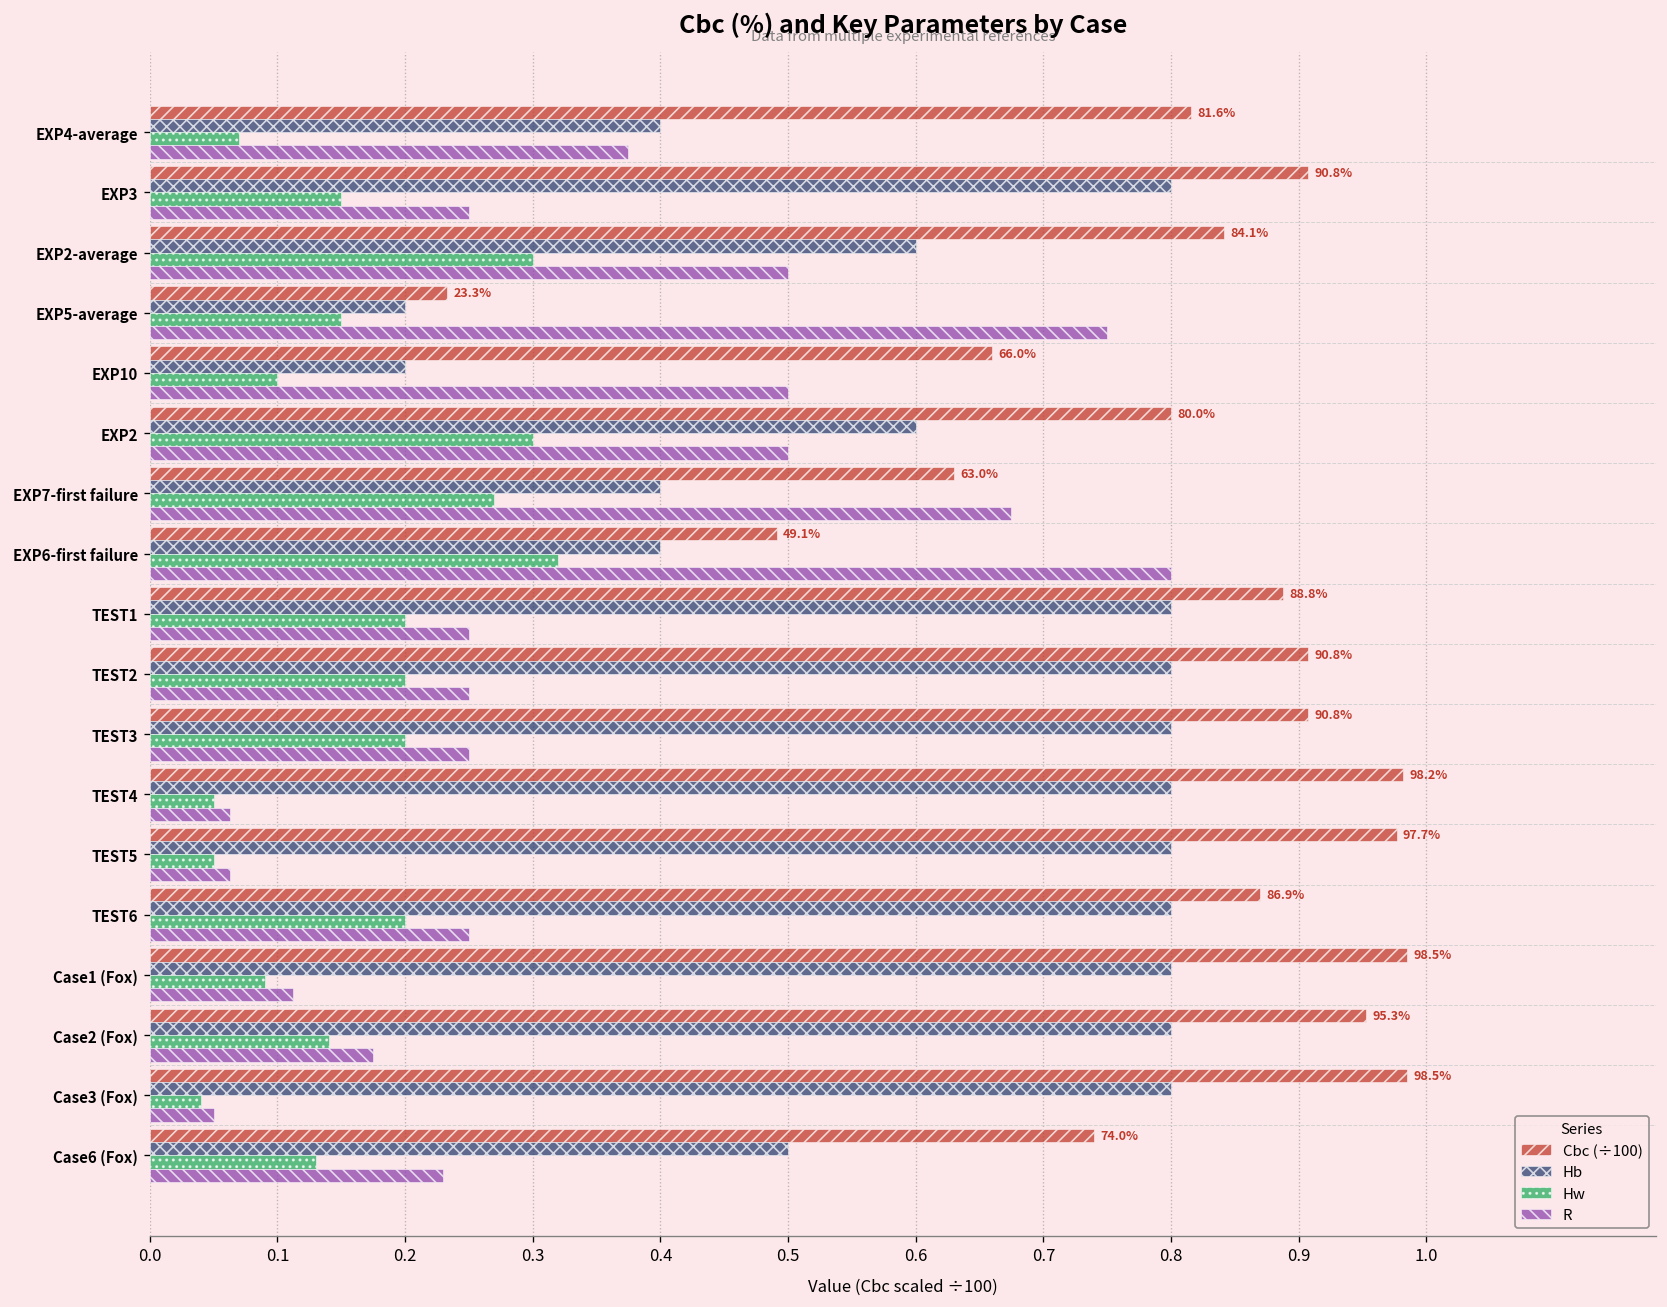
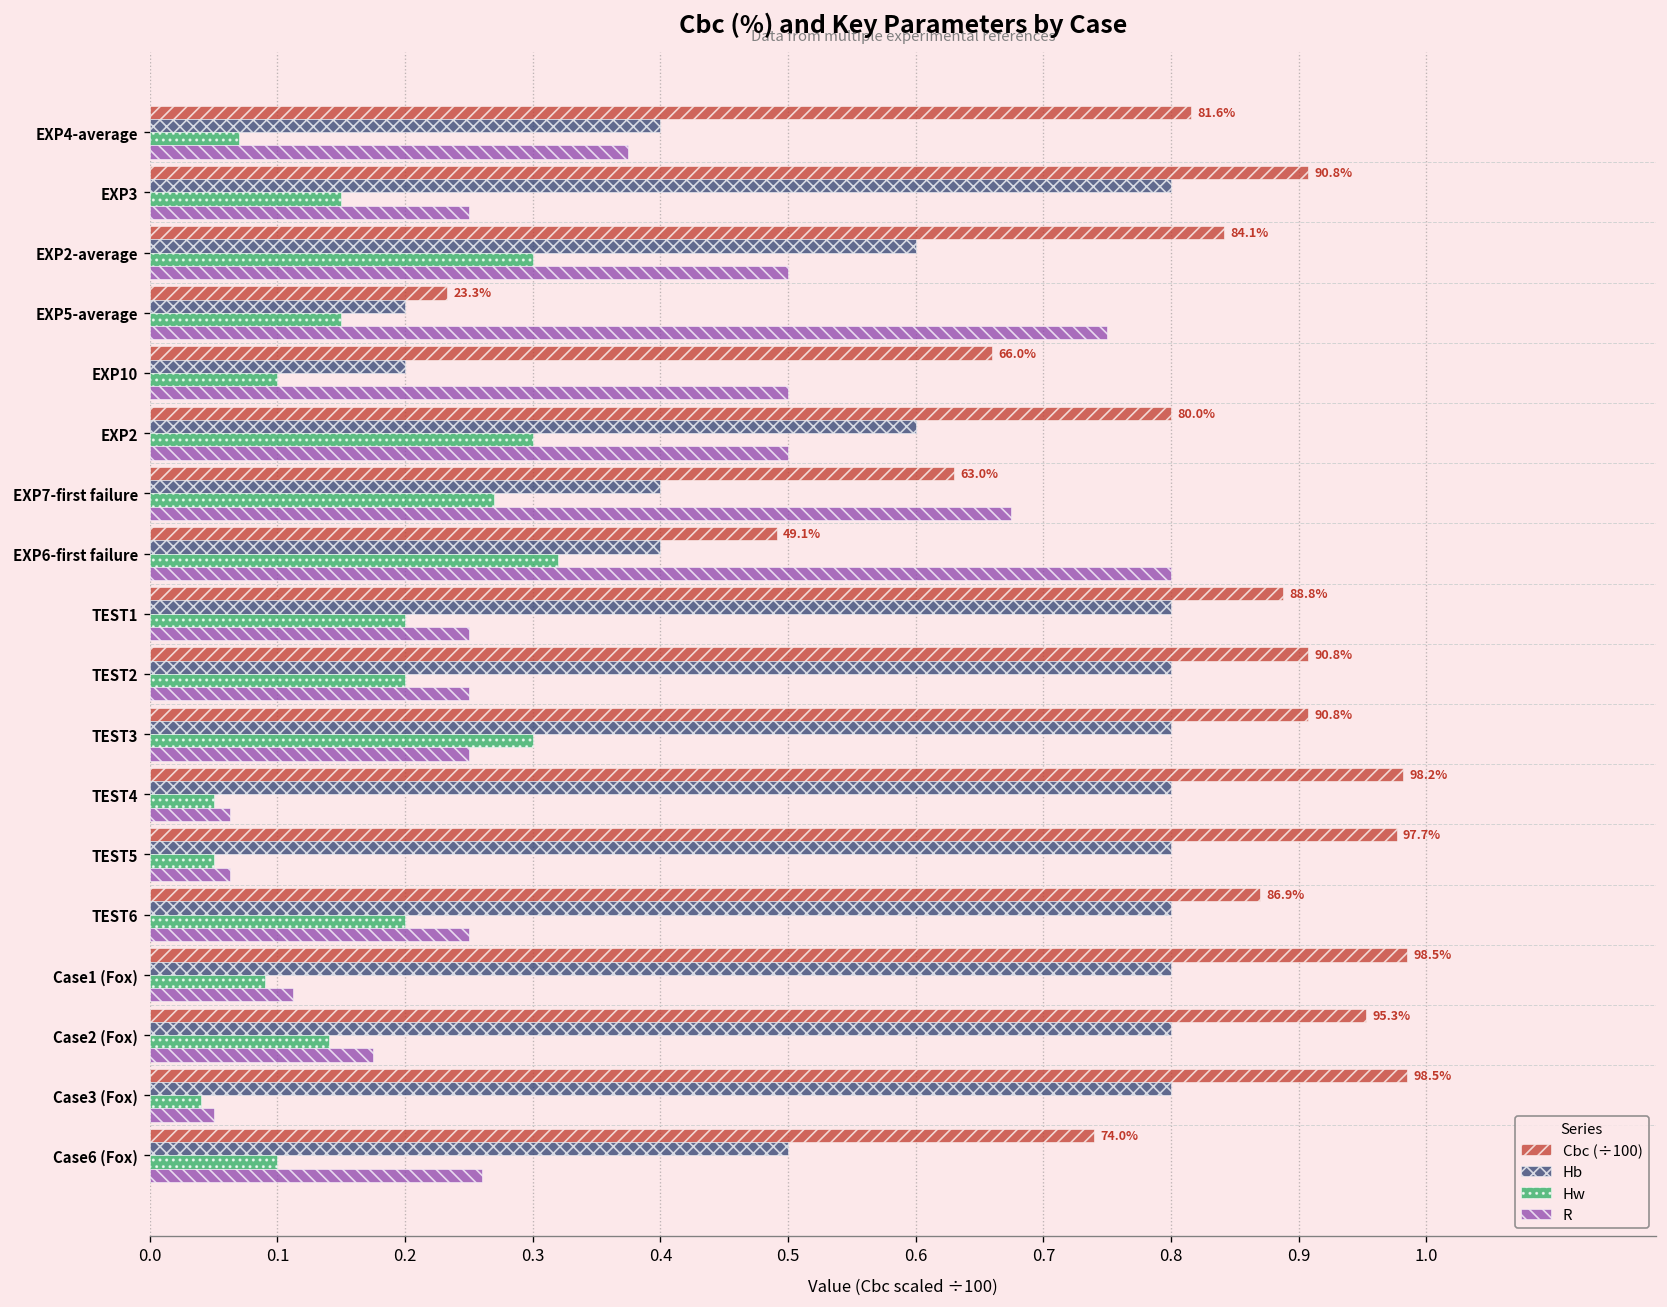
  {
    "Cbc (÷100)": {
      "EXP4-average": "81.6%",
      "EXP3": "90.8%",
      "EXP2-average": "84.1%",
      "EXP5-average": "23.3%",
      "EXP10": "66.0%",
      "EXP2": "80.0%",
      "EXP7-first failure": "63.0%",
      "EXP6-first failure": "49.1%",
      "TEST1": "88.8%",
      "TEST2": "90.8%",
      "TEST3": "90.8%",
      "TEST4": "98.2%",
      "TEST5": "97.7%",
      "TEST6": "86.9%",
      "Case1 (Fox)": "98.5%",
      "Case2 (Fox)": "95.3%",
      "Case3 (Fox)": "98.5%",
      "Case6 (Fox)": "74.0%"
    },
    "Hb": {
      "EXP4-average": "0.40",
      "EXP3": "0.80",
      "EXP2-average": "0.60",
      "EXP5-average": "0.20",
      "EXP10": "0.20",
      "EXP2": "0.60",
      "EXP7-first failure": "0.40",
      "EXP6-first failure": "0.40",
      "TEST1": "0.80",
      "TEST2": "0.80",
      "TEST3": "0.80",
      "TEST4": "0.80",
      "TEST5": "0.80",
      "TEST6": "0.80",
      "Case1 (Fox)": "0.80",
      "Case2 (Fox)": "0.80",
      "Case3 (Fox)": "0.80",
      "Case6 (Fox)": "0.50"
    },
    "Hw": {
      "EXP4-average": "0.07",
      "EXP3": "0.15",
      "EXP2-average": "0.30",
      "EXP5-average": "0.15",
      "EXP10": "0.10",
      "EXP2": "0.30",
      "EXP7-first failure": "0.27",
      "EXP6-first failure": "0.32",
      "TEST1": "0.20",
      "TEST2": "0.20",
-     "TEST3": "0.2",
+     "TEST3": "0.3",
      "TEST4": "0.05",
      "TEST5": "0.05",
      "TEST6": "0.20",
      "Case1 (Fox)": "0.09",
      "Case2 (Fox)": "0.14",
      "Case3 (Fox)": "0.04",
-     "Case6 (Fox)": "0.13"
+     "Case6 (Fox)": "0.10"
    },
    "R": {
      "EXP4-average": "0.375",
      "EXP3": "0.25",
      "EXP2-average": "0.50",
      "EXP5-average": "0.75",
      "EXP10": "0.50",
      "EXP2": "0.50",
      "EXP7-first failure": "0.675",
      "EXP6-first failure": "0.80",
      "TEST1": "0.25",
      "TEST2": "0.25",
      "TEST3": "0.25",
      "TEST4": "0.063",
      "TEST5": "0.063",
      "TEST6": "0.25",
      "Case1 (Fox)": "0.113",
      "Case2 (Fox)": "0.175",
      "Case3 (Fox)": "0.05",
-     "Case6 (Fox)": "0.23"
+     "Case6 (Fox)": "0.26"
    }
  }
